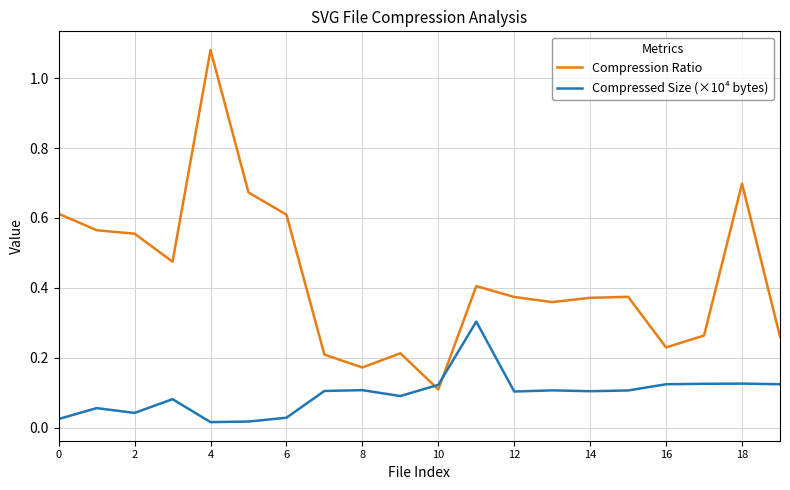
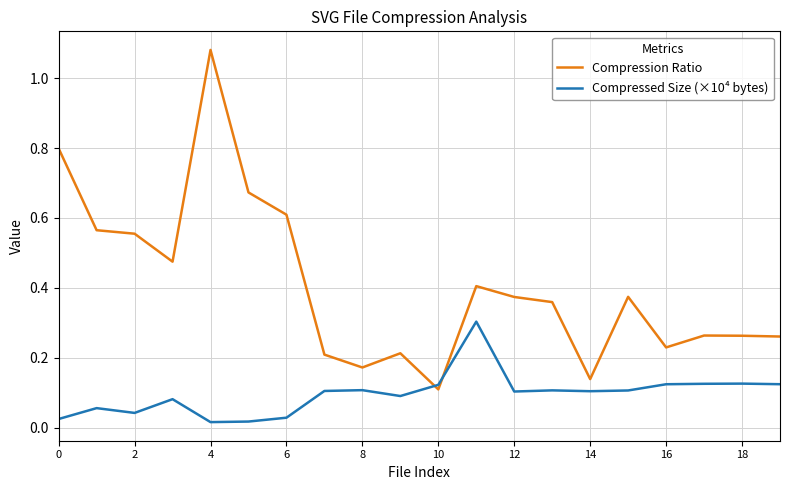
  {
    "Compression Ratio": {
-     "0": 0.61,
+     "0": 0.80,
      "2": 0.55,
      "4": 1.08,
      "6": 0.61,
      "8": 0.17,
      "10": 0.11,
      "12": 0.37,
-     "14": 0.37,
+     "14": 0.14,
      "16": 0.23,
-     "18": 0.70
+     "18": 0.26
    },
    "Compressed Size (×10⁴ bytes)": {
      "0": 0.03,
      "2": 0.04,
      "4": 0.02,
      "6": 0.03,
      "8": 0.11,
      "10": 0.12,
      "12": 0.10,
      "14": 0.10,
      "16": 0.12,
      "18": 0.13
    }
  }
